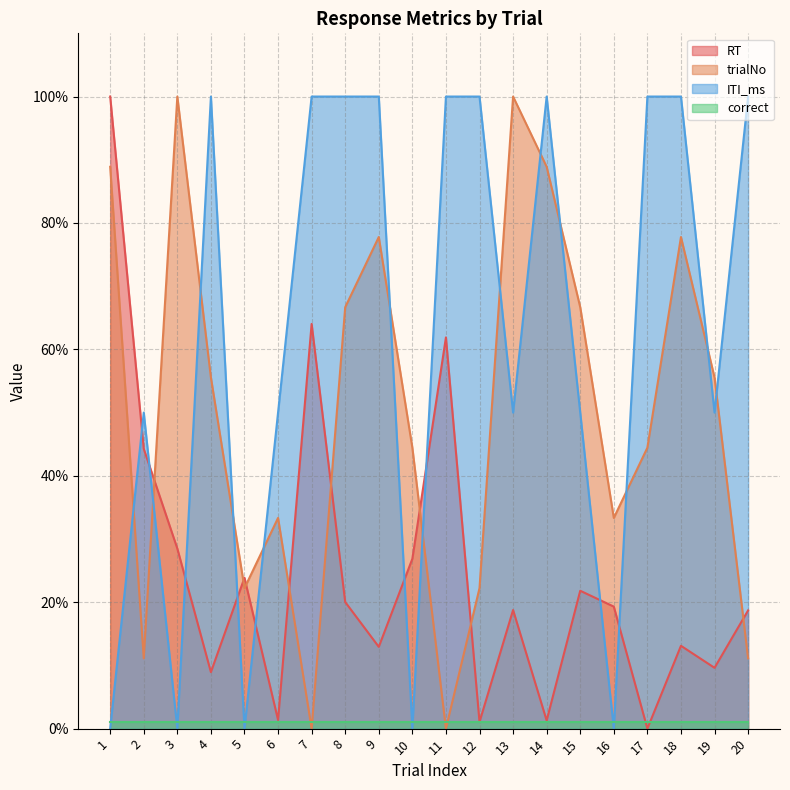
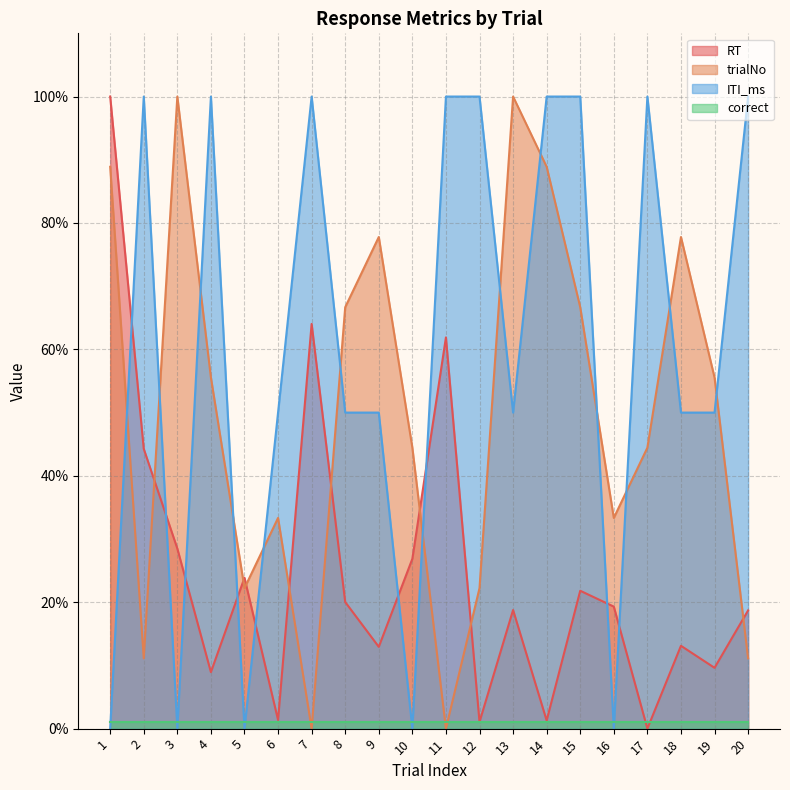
  {
    "ITI_ms": {
      "1": "0%",
-     "2": "50%",
+     "2": "100%",
      "3": "0%",
      "4": "100%",
      "5": "0%",
      "6": "50%",
      "7": "100%",
-     "8": "100%",
-     "9": "100%",
+     "8": "50%",
+     "9": "50%",
      "10": "0%",
      "11": "100%",
      "12": "100%",
      "13": "50%",
      "14": "100%",
-     "15": "50%",
+     "15": "100%",
      "16": "0%",
      "17": "100%",
-     "18": "100%",
+     "18": "50%",
      "19": "50%"
    },
    "correct": {
      "1": "1%",
      "2": "1%",
      "3": "1%",
      "4": "1%",
      "5": "1%",
      "7": "1%",
      "8": "1%",
      "9": "1%",
      "10": "1%",
      "11": "1%",
      "13": "1%",
      "15": "1%",
      "16": "1%",
      "17": "1%",
      "18": "1%",
      "19": "1%",
      "20": "1%"
    }
  }
